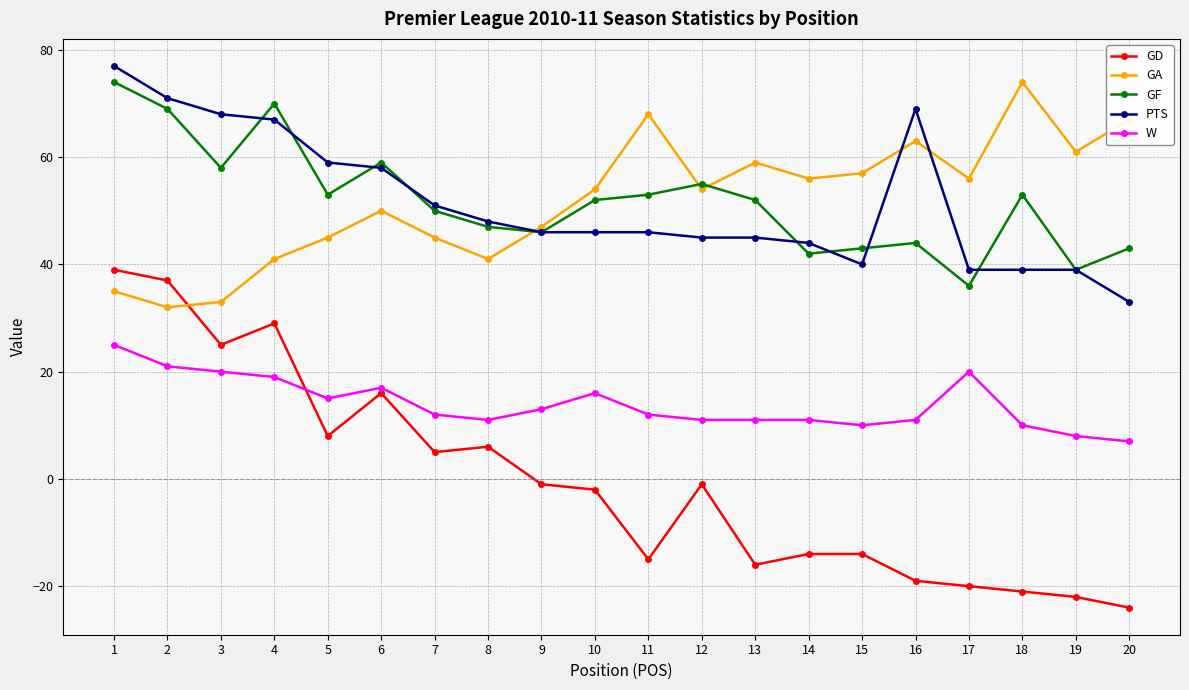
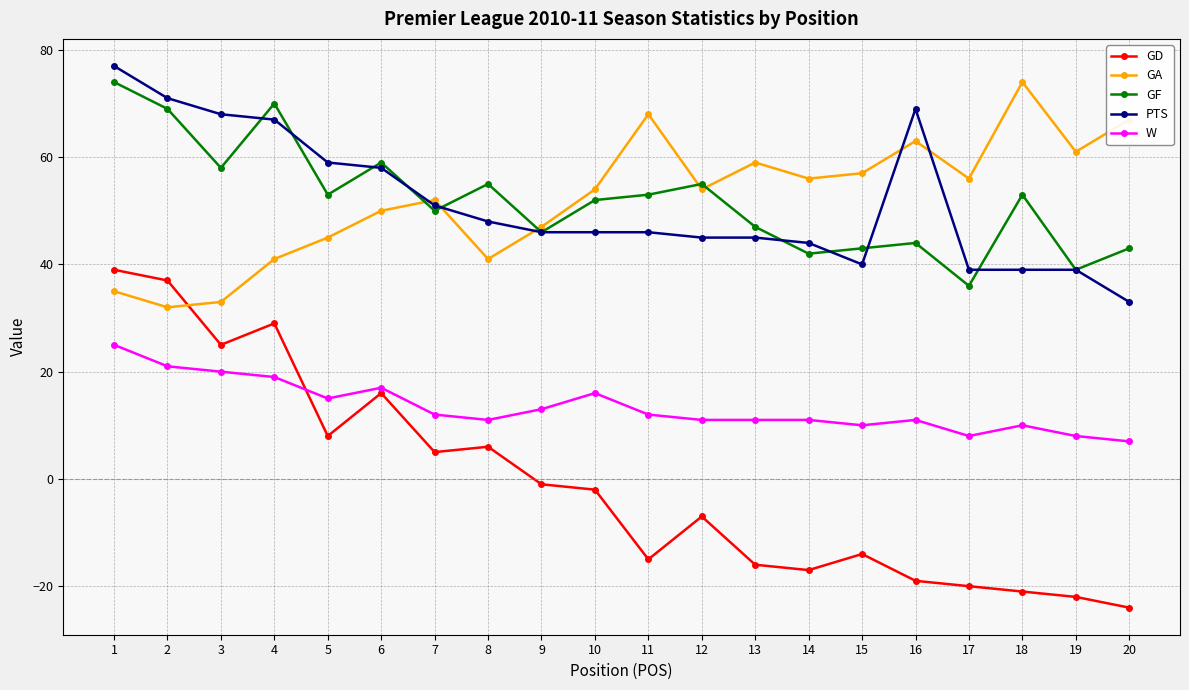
  {
    "GD": {
      "1": 39,
      "2": 37,
      "3": 25,
      "4": 29,
      "5": 8,
      "6": 16,
      "7": 5,
      "8": 6,
      "9": -1,
      "10": -2,
      "11": -15,
-     "12": -1,
+     "12": -7,
      "13": -16,
-     "14": -14,
+     "14": -17,
      "15": -14,
      "16": -19,
      "17": -20,
      "18": -21,
      "19": -22,
      "20": -24
    },
    "GA": {
      "1": 35,
      "2": 32,
      "3": 33,
      "4": 41,
      "5": 45,
      "6": 50,
-     "7": 45,
+     "7": 52,
      "8": 41,
      "9": 47,
      "10": 54,
      "11": 68,
      "12": 54,
      "13": 59,
      "14": 56,
      "15": 57,
      "16": 63,
      "17": 56,
      "18": 74,
      "19": 61
    },
    "GF": {
      "1": 74,
      "2": 69,
      "3": 58,
      "4": 70,
      "5": 53,
      "6": 59,
      "7": 50,
-     "8": 47,
+     "8": 55,
      "10": 52,
      "11": 53,
      "12": 55,
-     "13": 52,
+     "13": 47,
      "14": 42,
      "15": 43,
      "16": 44,
      "17": 36,
      "18": 53,
      "20": 43
    },
    "PTS": {
      "1": 77,
      "2": 71,
      "3": 68,
      "4": 67,
      "5": 59,
      "6": 58,
      "7": 51,
      "8": 48,
      "10": 46,
      "11": 46,
      "12": 45,
      "13": 45,
      "14": 44,
      "15": 40,
      "16": 69,
      "17": 39,
      "18": 39,
      "20": 33
    },
    "W": {
      "1": 25,
      "2": 21,
      "3": 20,
      "4": 19,
      "5": 15,
      "6": 17,
      "7": 12,
      "8": 11,
      "9": 13,
      "10": 16,
      "11": 12,
      "12": 11,
      "13": 11,
      "14": 11,
      "15": 10,
      "16": 11,
-     "17": 20,
+     "17": 8,
      "18": 10,
      "19": 8,
      "20": 7
    }
  }
